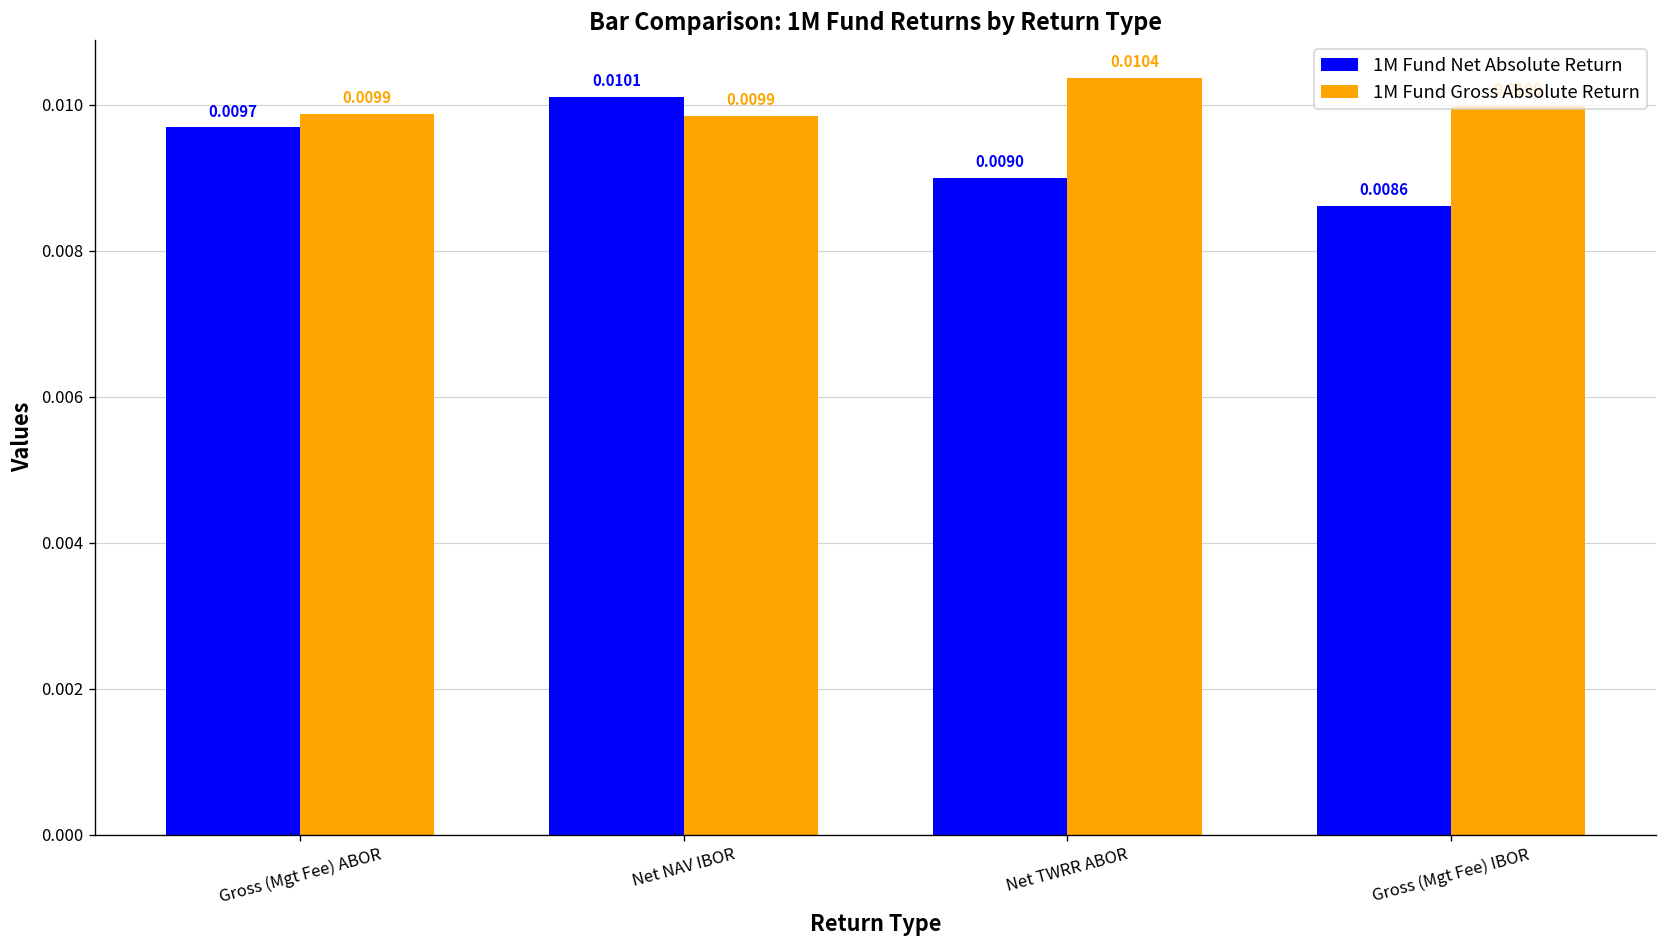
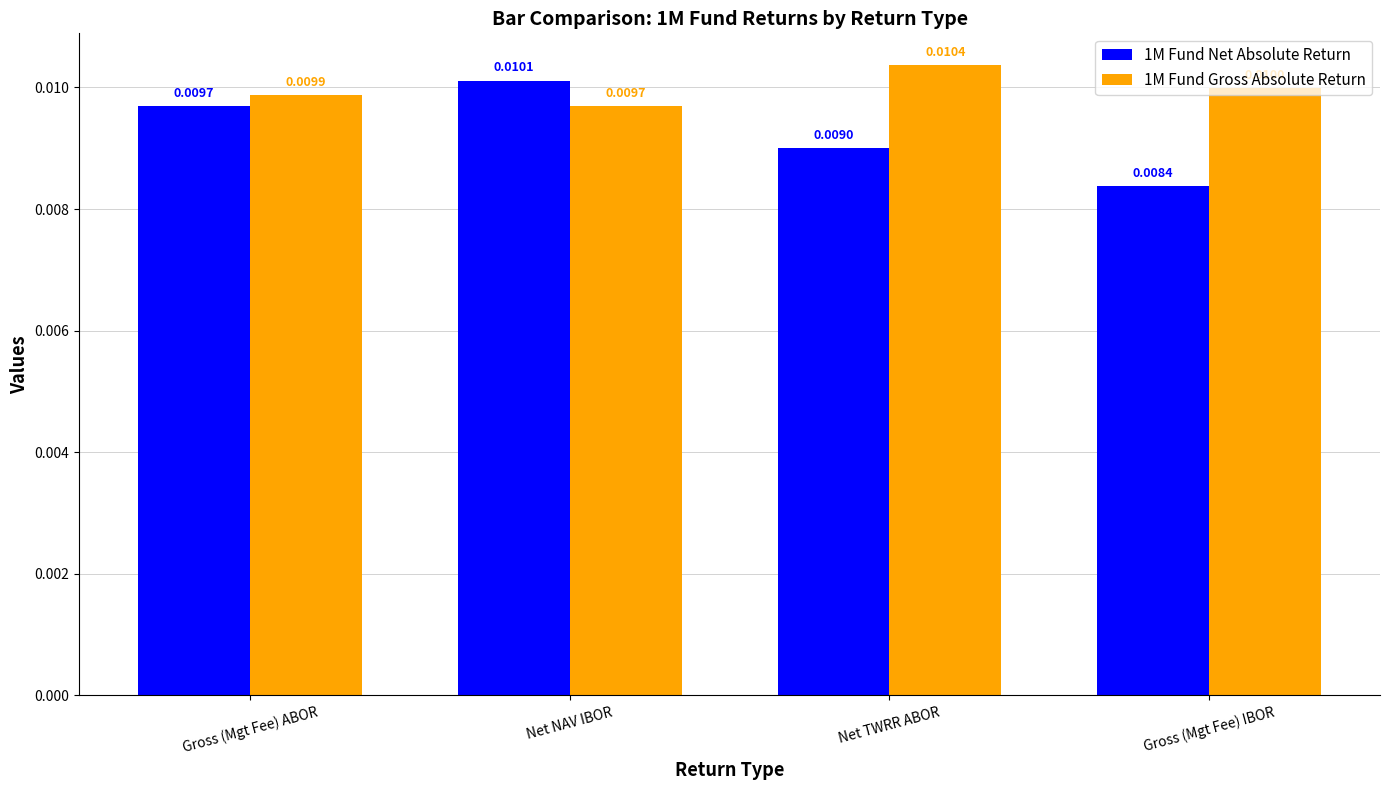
  {
    "1M Fund Net Absolute Return": {
      "Gross (Mgt Fee) ABOR": 0.0097,
      "Net NAV IBOR": 0.0101,
      "Net TWRR ABOR": 0.0090,
-     "Gross (Mgt Fee) IBOR": 0.0086
+     "Gross (Mgt Fee) IBOR": 0.0084
    },
    "1M Fund Gross Absolute Return": {
      "Gross (Mgt Fee) ABOR": 0.0099,
-     "Net NAV IBOR": 0.0099,
+     "Net NAV IBOR": 0.0097,
      "Net TWRR ABOR": 0.0104
    }
  }
